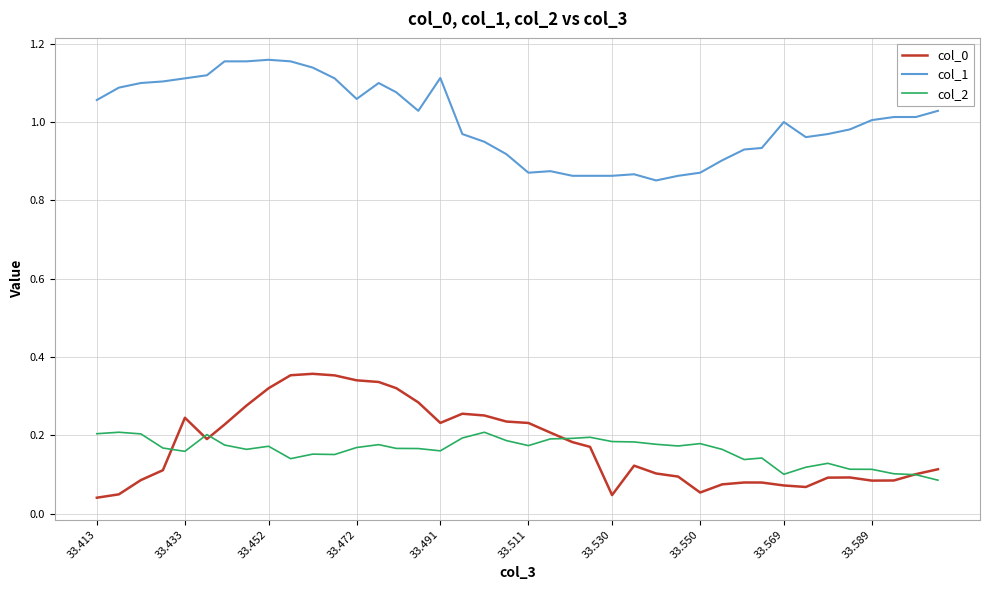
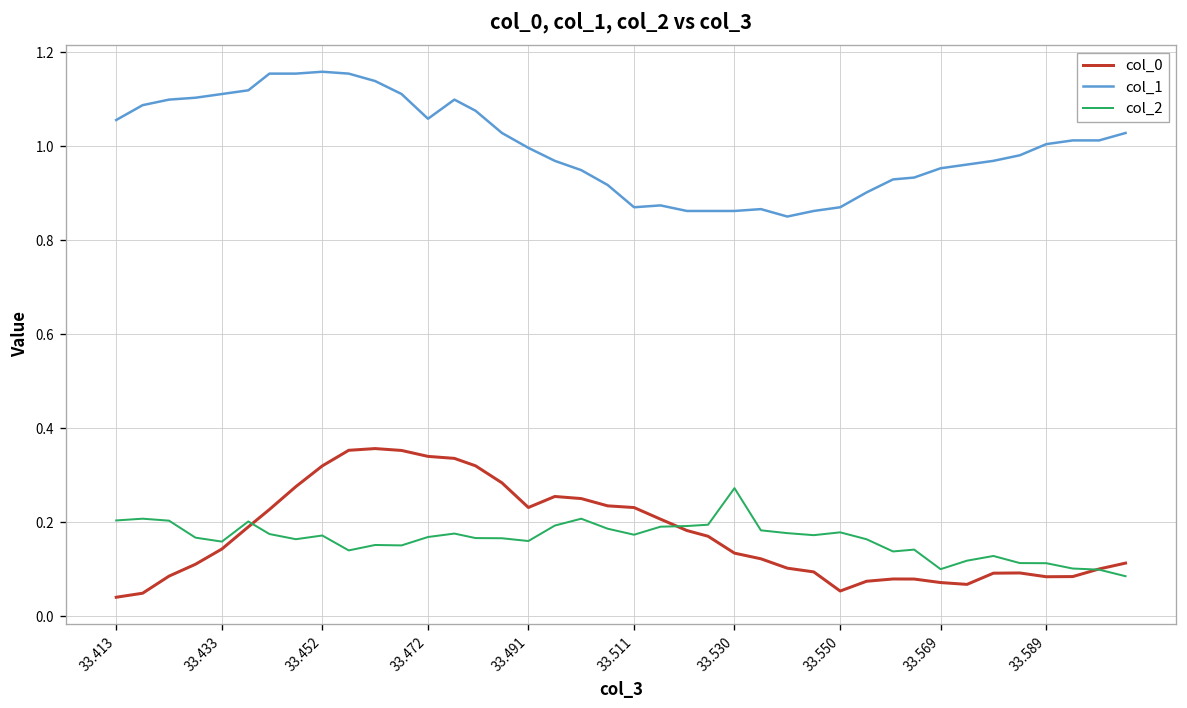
  {
    "col_0": {
      "33.413": 0.04,
-     "33.433": 0.24,
+     "33.433": 0.14,
      "33.452": 0.32,
      "33.472": 0.34,
      "33.491": 0.23,
      "33.511": 0.23,
-     "33.530": 0.05,
+     "33.530": 0.13,
      "33.550": 0.05,
      "33.569": 0.07,
      "33.589": 0.08
    },
    "col_1": {
      "33.413": 1.06,
      "33.433": 1.11,
      "33.452": 1.16,
      "33.472": 1.06,
-     "33.491": 1.11,
+     "33.491": 1.00,
      "33.511": 0.87,
      "33.530": 0.86,
      "33.550": 0.87,
-     "33.569": 1.00,
+     "33.569": 0.95,
      "33.589": 1.00
    },
    "col_2": {
      "33.413": 0.20,
      "33.433": 0.16,
      "33.452": 0.17,
      "33.472": 0.17,
      "33.491": 0.16,
      "33.511": 0.17,
-     "33.530": 0.18,
+     "33.530": 0.27,
      "33.550": 0.18,
      "33.569": 0.10,
      "33.589": 0.11
    }
  }
